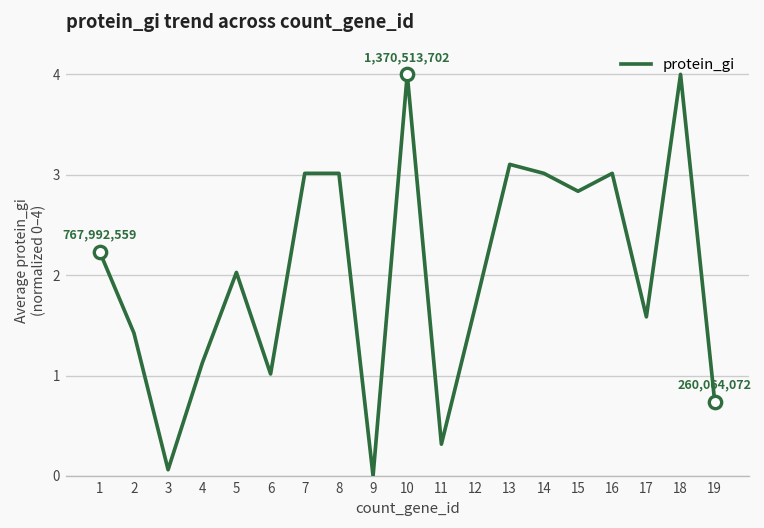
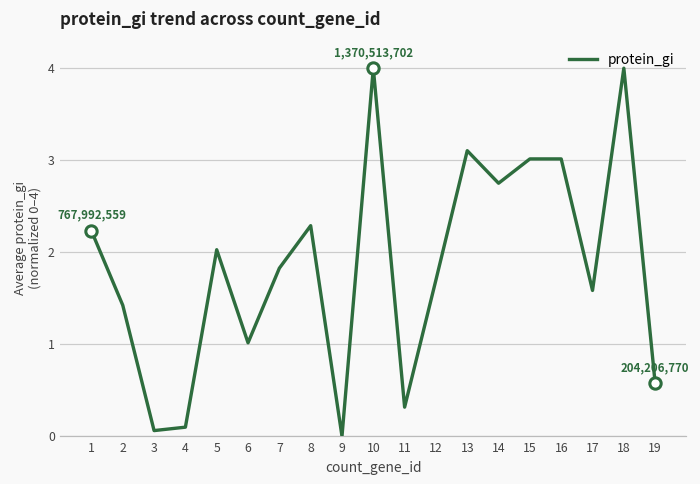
  {
    "protein_gi": {
-     "4": "1.1",
-     "7": "3.0",
-     "8": "3.0",
-     "14": "3.0",
-     "15": "2.8",
-     "19": "260,064,072"
+     "4": "0.1",
+     "7": "1.8",
+     "8": "2.3",
+     "14": "2.7",
+     "15": "3.0",
+     "19": "204,206,770"
    }
  }
